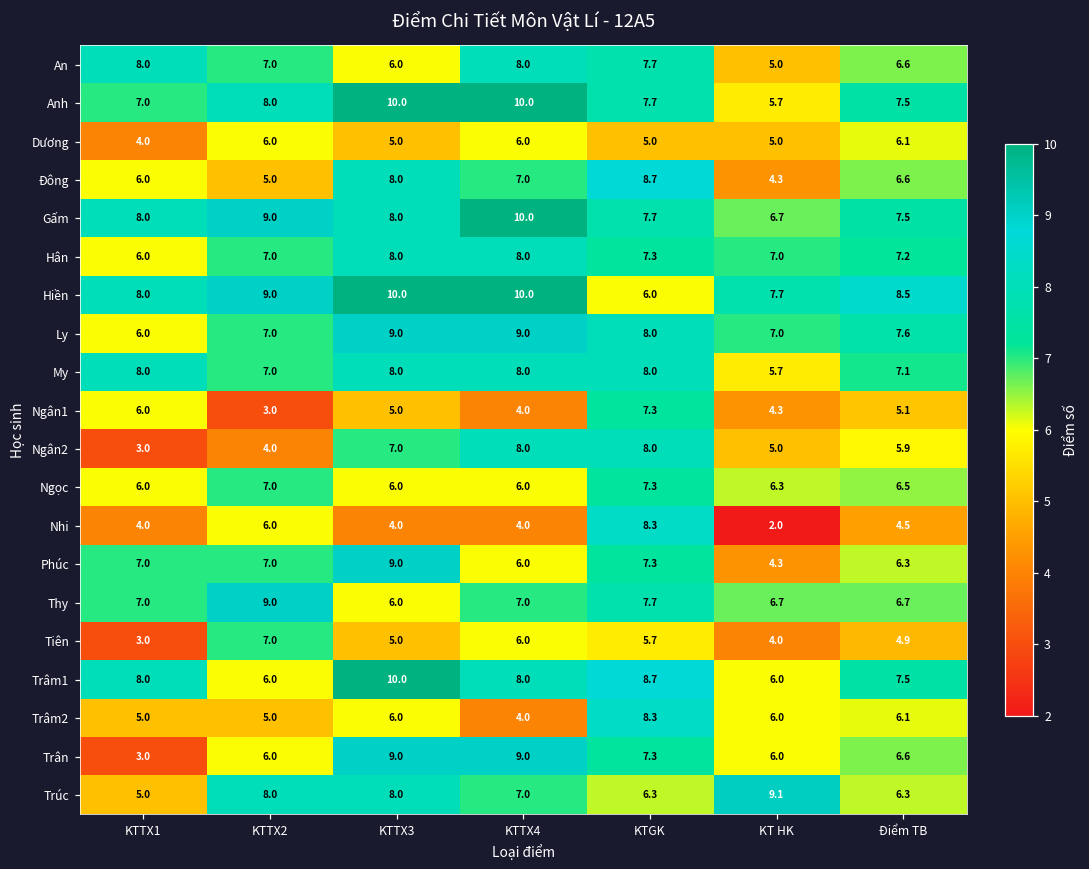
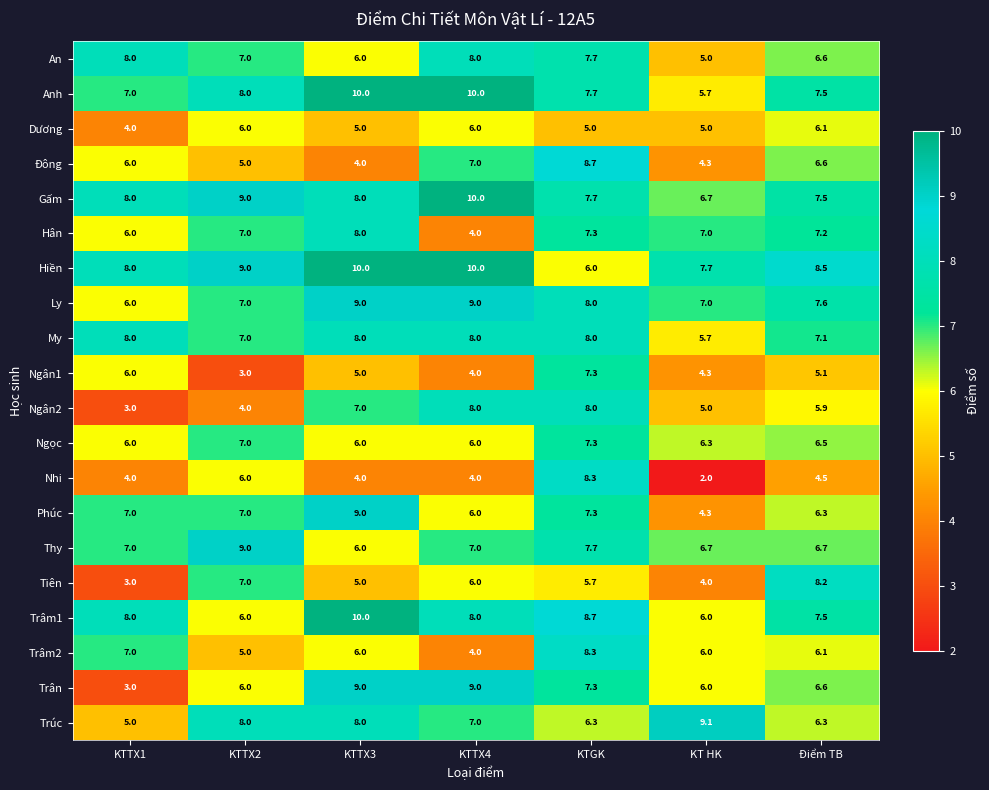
  {
    "An": {
      "KTTX1": 8.0,
      "KTTX2": 7.0,
      "KTTX3": 6.0,
      "KTTX4": 8.0,
      "KTGK": 7.7,
      "KT HK": 5.0,
      "Điểm TB": 6.6
    },
    "Anh": {
      "KTTX1": 7.0,
      "KTTX2": 8.0,
      "KTTX3": 10.0,
      "KTTX4": 10.0,
      "KTGK": 7.7,
      "KT HK": 5.7,
      "Điểm TB": 7.5
    },
    "Dương": {
      "KTTX1": 4.0,
      "KTTX2": 6.0,
      "KTTX3": 5.0,
      "KTTX4": 6.0,
      "KTGK": 5.0,
      "KT HK": 5.0,
      "Điểm TB": 6.1
    },
    "Đông": {
      "KTTX1": 6.0,
      "KTTX2": 5.0,
-     "KTTX3": 8.0,
+     "KTTX3": 4.0,
      "KTTX4": 7.0,
      "KTGK": 8.7,
      "KT HK": 4.3,
      "Điểm TB": 6.6
    },
    "Gấm": {
      "KTTX1": 8.0,
      "KTTX2": 9.0,
      "KTTX3": 8.0,
      "KTTX4": 10.0,
      "KTGK": 7.7,
      "KT HK": 6.7,
      "Điểm TB": 7.5
    },
    "Hân": {
      "KTTX1": 6.0,
      "KTTX2": 7.0,
      "KTTX3": 8.0,
-     "KTTX4": 8.0,
+     "KTTX4": 4.0,
      "KTGK": 7.3,
      "KT HK": 7.0,
      "Điểm TB": 7.2
    },
    "Hiền": {
      "KTTX1": 8.0,
      "KTTX2": 9.0,
      "KTTX3": 10.0,
      "KTTX4": 10.0,
      "KTGK": 6.0,
      "KT HK": 7.7,
      "Điểm TB": 8.5
    },
    "Ly": {
      "KTTX1": 6.0,
      "KTTX2": 7.0,
      "KTTX3": 9.0,
      "KTTX4": 9.0,
      "KTGK": 8.0,
      "KT HK": 7.0,
      "Điểm TB": 7.6
    },
    "My": {
      "KTTX1": 8.0,
      "KTTX2": 7.0,
      "KTTX3": 8.0,
      "KTTX4": 8.0,
      "KTGK": 8.0,
      "KT HK": 5.7,
      "Điểm TB": 7.1
    },
    "Ngân1": {
      "KTTX1": 6.0,
      "KTTX2": 3.0,
      "KTTX3": 5.0,
      "KTTX4": 4.0,
      "KTGK": 7.3,
      "KT HK": 4.3,
      "Điểm TB": 5.1
    },
    "Ngân2": {
      "KTTX1": 3.0,
      "KTTX2": 4.0,
      "KTTX3": 7.0,
      "KTTX4": 8.0,
      "KTGK": 8.0,
      "KT HK": 5.0,
      "Điểm TB": 5.9
    },
    "Ngọc": {
      "KTTX1": 6.0,
      "KTTX2": 7.0,
      "KTTX3": 6.0,
      "KTTX4": 6.0,
      "KTGK": 7.3,
      "KT HK": 6.3,
      "Điểm TB": 6.5
    },
    "Nhi": {
      "KTTX1": 4.0,
      "KTTX2": 6.0,
      "KTTX3": 4.0,
      "KTTX4": 4.0,
      "KTGK": 8.3,
      "KT HK": 2.0,
      "Điểm TB": 4.5
    },
    "Phúc": {
      "KTTX1": 7.0,
      "KTTX2": 7.0,
      "KTTX3": 9.0,
      "KTTX4": 6.0,
      "KTGK": 7.3,
      "KT HK": 4.3,
      "Điểm TB": 6.3
    },
    "Thy": {
      "KTTX1": 7.0,
      "KTTX2": 9.0,
      "KTTX3": 6.0,
      "KTTX4": 7.0,
      "KTGK": 7.7,
      "KT HK": 6.7,
      "Điểm TB": 6.7
    },
    "Tiên": {
      "KTTX1": 3.0,
      "KTTX2": 7.0,
      "KTTX3": 5.0,
      "KTTX4": 6.0,
      "KTGK": 5.7,
      "KT HK": 4.0,
-     "Điểm TB": 4.9
+     "Điểm TB": 8.2
    },
    "Trâm1": {
      "KTTX1": 8.0,
      "KTTX2": 6.0,
      "KTTX3": 10.0,
      "KTTX4": 8.0,
      "KTGK": 8.7,
      "KT HK": 6.0,
      "Điểm TB": 7.5
    },
    "Trâm2": {
-     "KTTX1": 5.0,
+     "KTTX1": 7.0,
      "KTTX2": 5.0,
      "KTTX3": 6.0,
      "KTTX4": 4.0,
      "KTGK": 8.3,
      "KT HK": 6.0,
      "Điểm TB": 6.1
    },
    "Trân": {
      "KTTX1": 3.0,
      "KTTX2": 6.0,
      "KTTX3": 9.0,
      "KTTX4": 9.0,
      "KTGK": 7.3,
      "KT HK": 6.0,
      "Điểm TB": 6.6
    },
    "Trúc": {
      "KTTX1": 5.0,
      "KTTX2": 8.0,
      "KTTX3": 8.0,
      "KTTX4": 7.0,
      "KTGK": 6.3,
      "KT HK": 9.1,
      "Điểm TB": 6.3
    }
  }
